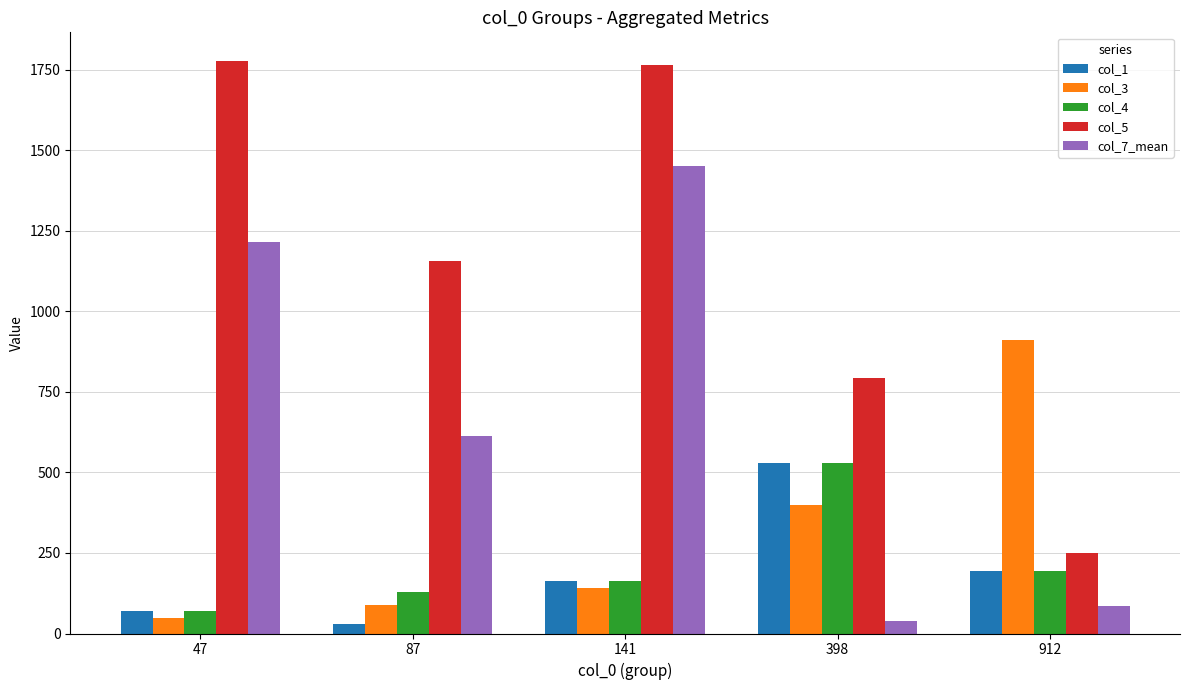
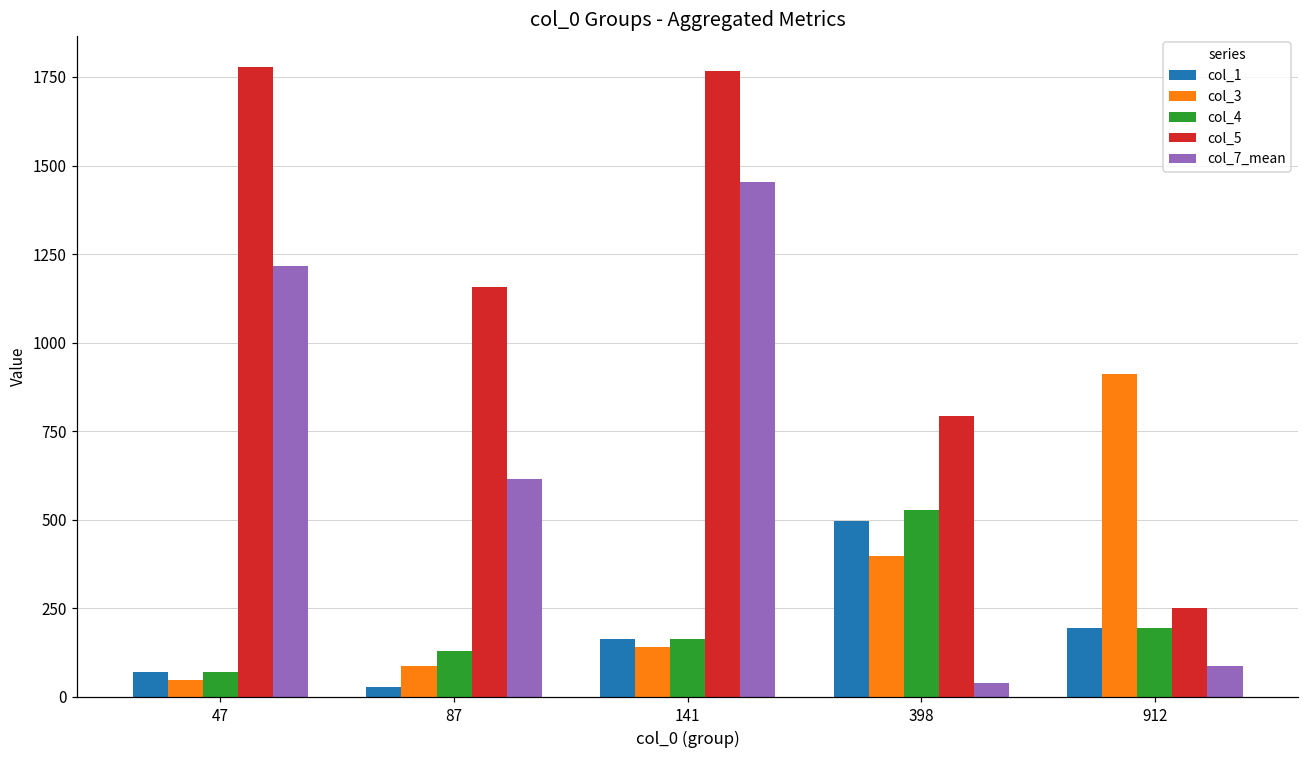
  {
    "col_1": {
      "47": 70,
      "87": 30,
      "141": 160,
-     "398": 530,
+     "398": 500,
      "912": 190
    },
    "col_3": {
      "47": 50,
      "87": 90,
      "141": 140,
      "398": 400,
      "912": 910
    },
    "col_4": {
      "47": 70,
      "87": 130,
      "141": 160,
      "398": 530,
      "912": 190
    },
    "col_5": {
      "47": 1780,
      "87": 1160,
      "141": 1770,
      "398": 790,
      "912": 250
    },
    "col_7_mean": {
      "47": 1220,
      "87": 610,
      "141": 1450,
      "398": 40,
      "912": 90
    }
  }
